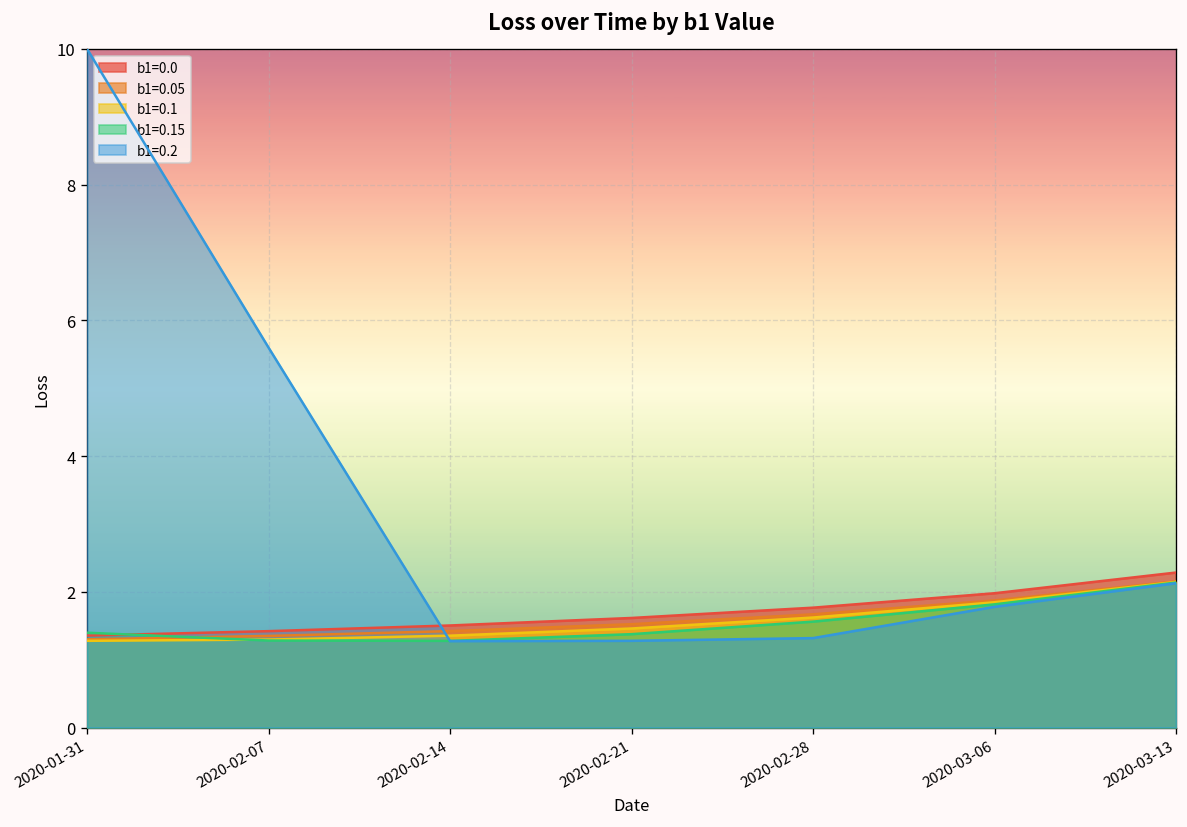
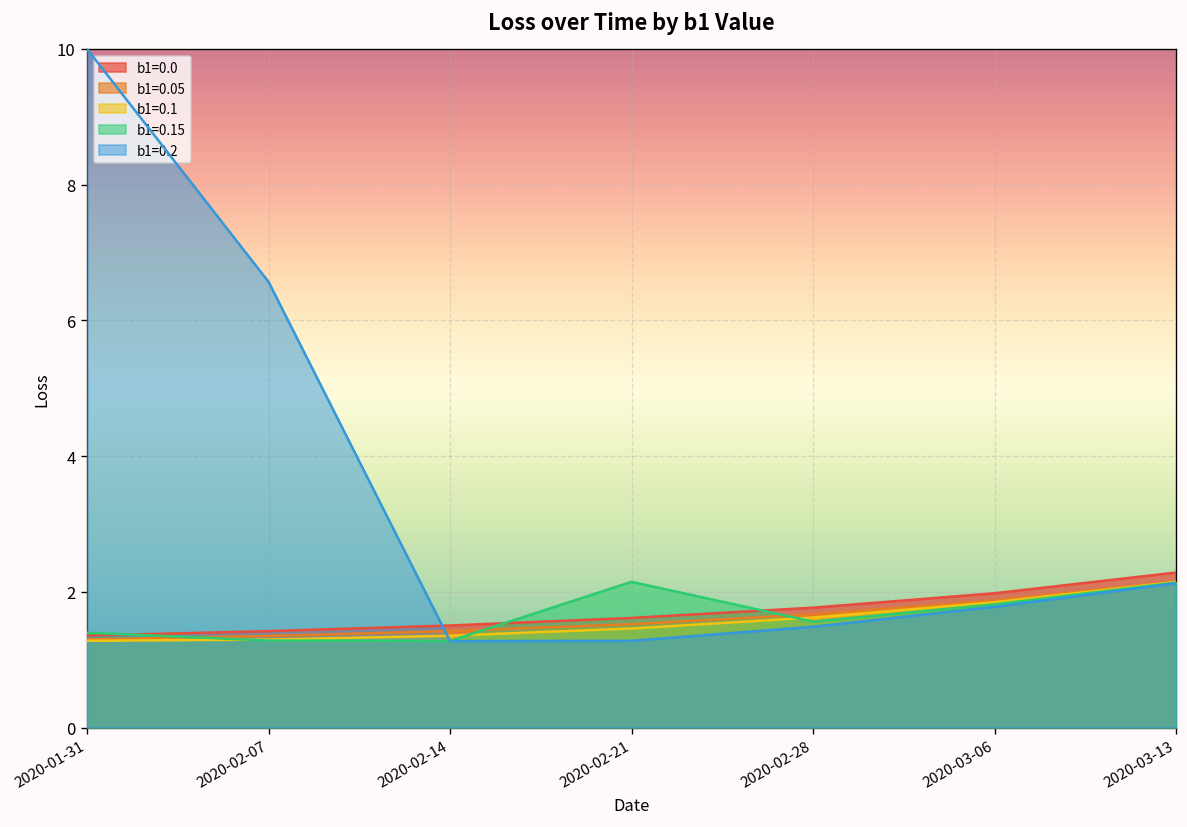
  {
    "b1=0.1": {
      "2020-02-14": 1.4,
      "2020-02-21": 1.5,
      "2020-02-28": 1.6
    },
    "b1=0.15": {
-     "2020-02-21": 1.4,
+     "2020-02-21": 2.1,
      "2020-02-28": 1.6
    },
    "b1=0.2": {
      "2020-01-31": 10.0,
-     "2020-02-07": 5.6,
+     "2020-02-07": 6.6,
      "2020-02-21": 1.3,
-     "2020-02-28": 1.3
+     "2020-02-28": 1.5
    }
  }
